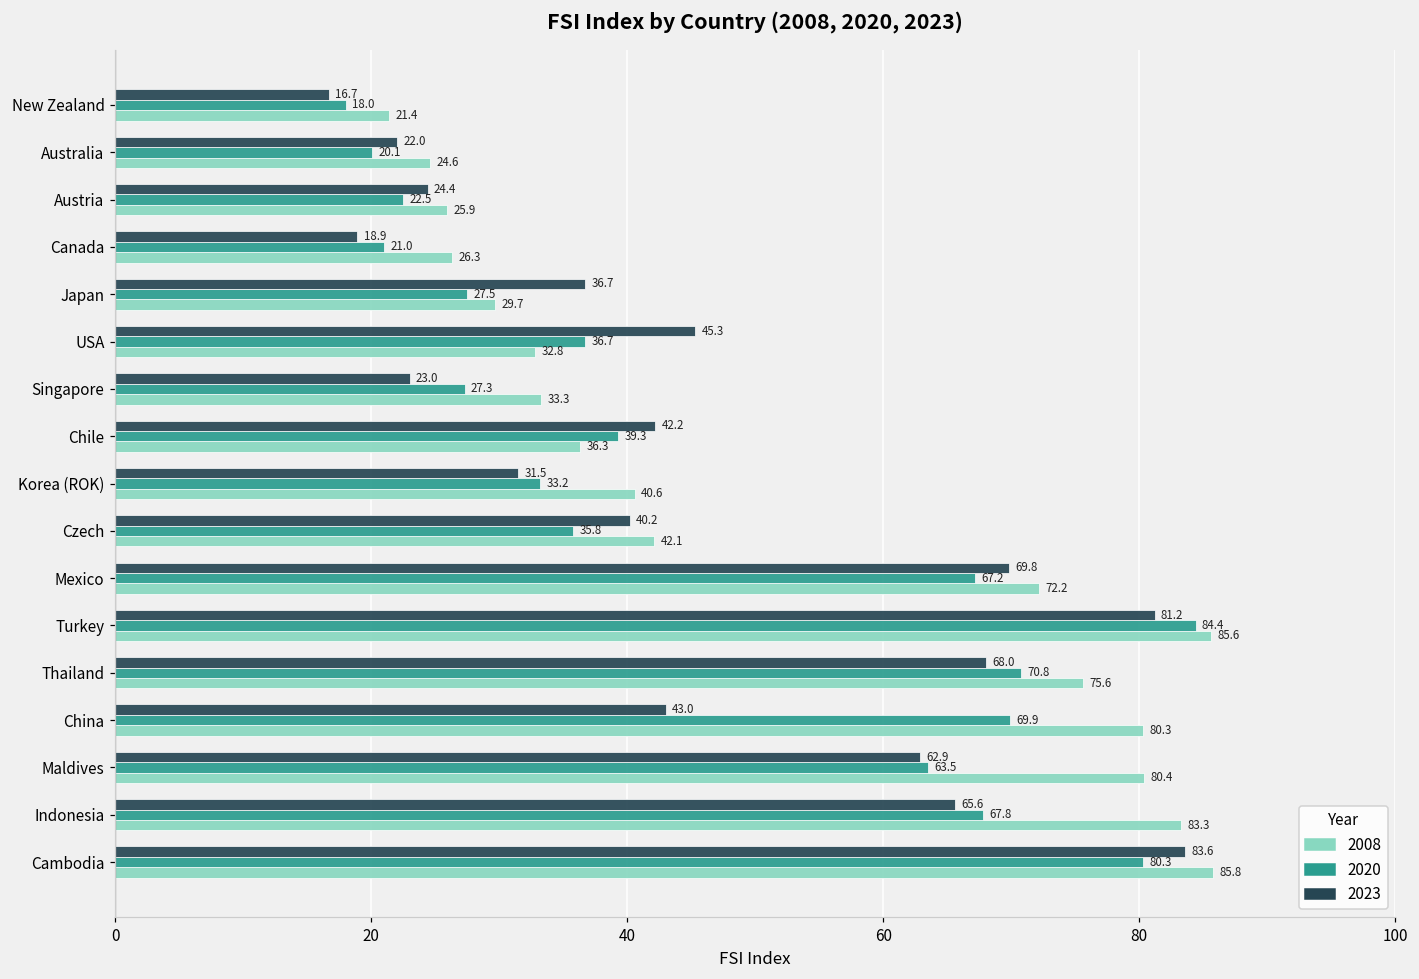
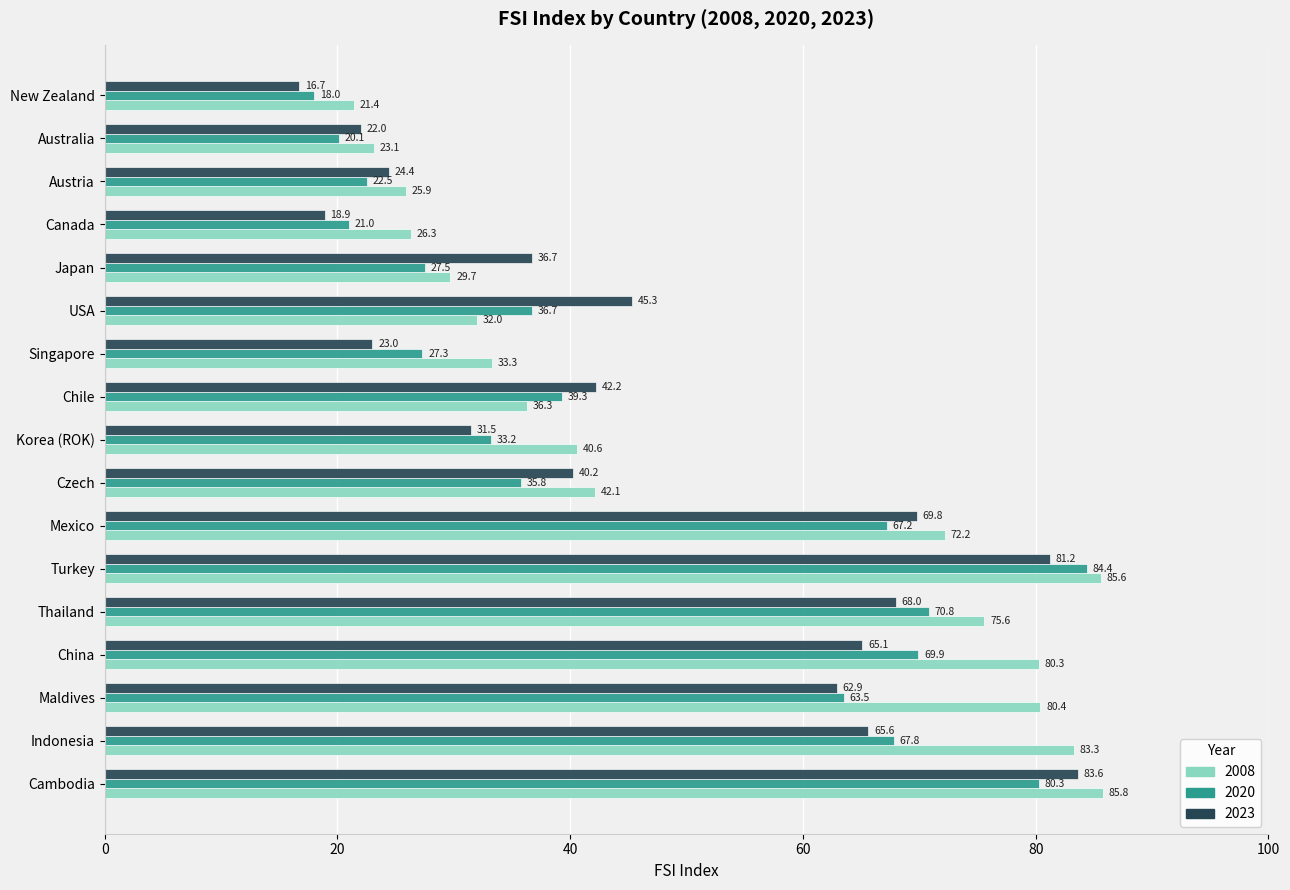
  {
    "2008": {
      "New Zealand": 21.4,
-     "Australia": 24.6,
+     "Australia": 23.1,
      "Austria": 25.9,
      "Canada": 26.3,
      "Japan": 29.7,
-     "USA": 32.8,
+     "USA": 32.0,
      "Singapore": 33.3,
      "Chile": 36.3,
      "Korea (ROK)": 40.6,
      "Czech": 42.1,
      "Mexico": 72.2,
      "Turkey": 85.6,
      "Thailand": 75.6,
      "China": 80.3,
      "Maldives": 80.4,
      "Indonesia": 83.3,
      "Cambodia": 85.8
    },
    "2020": {
      "New Zealand": 18.0,
      "Australia": 20.1,
      "Austria": 22.5,
      "Canada": 21.0,
      "Japan": 27.5,
      "USA": 36.7,
      "Singapore": 27.3,
      "Chile": 39.3,
      "Korea (ROK)": 33.2,
      "Czech": 35.8,
      "Mexico": 67.2,
      "Turkey": 84.4,
      "Thailand": 70.8,
      "China": 69.9,
      "Maldives": 63.5,
      "Indonesia": 67.8,
      "Cambodia": 80.3
    },
    "2023": {
      "New Zealand": 16.7,
      "Australia": 22.0,
      "Austria": 24.4,
      "Canada": 18.9,
      "Japan": 36.7,
      "USA": 45.3,
      "Singapore": 23.0,
      "Chile": 42.2,
      "Korea (ROK)": 31.5,
      "Czech": 40.2,
      "Mexico": 69.8,
      "Turkey": 81.2,
      "Thailand": 68.0,
-     "China": 43.0,
+     "China": 65.1,
      "Maldives": 62.9,
      "Indonesia": 65.6,
      "Cambodia": 83.6
    }
  }
